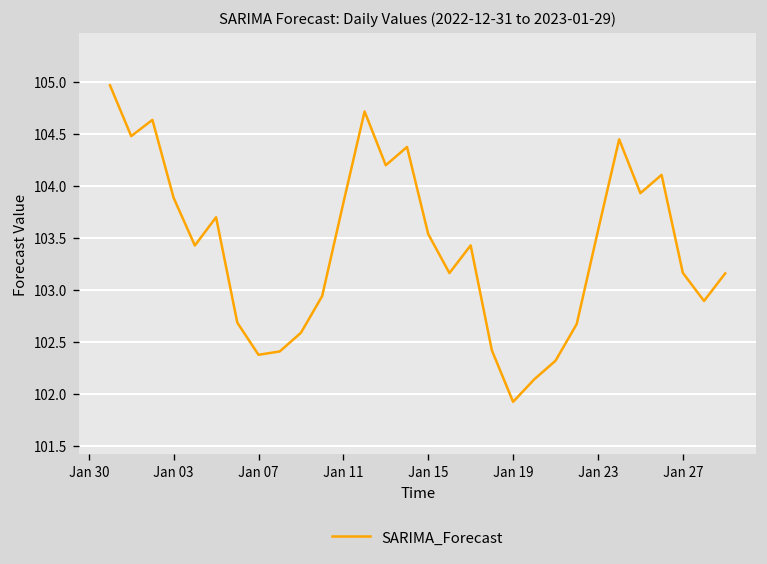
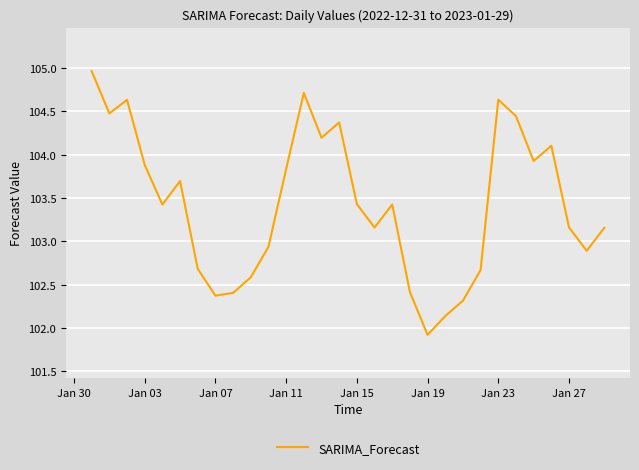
  {
    "Jan 03": 103.9,
    "Jan 07": 102.4,
    "Jan 11": 103.8,
-   "Jan 15": 103.5,
+   "Jan 15": 103.4,
    "Jan 19": 101.9,
-   "Jan 23": 103.6,
+   "Jan 23": 104.6,
    "Jan 27": 103.2
  }
